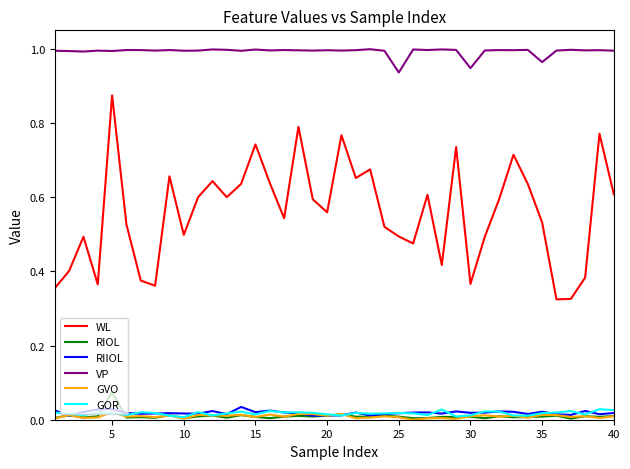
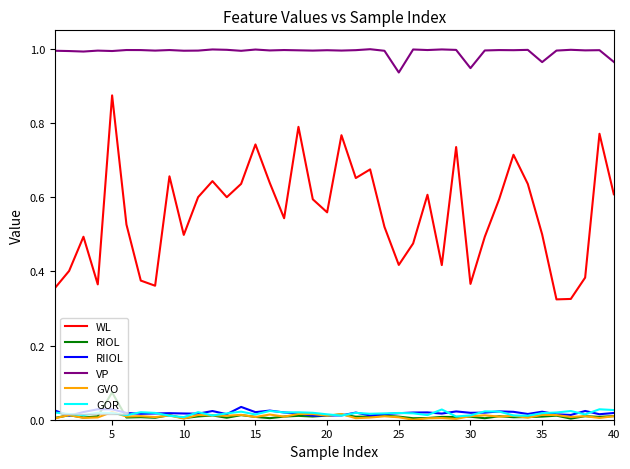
  {
    "WL": {
      "5": 0.87,
      "10": 0.50,
      "15": 0.74,
      "20": 0.56,
-     "25": 0.49,
+     "25": 0.42,
      "30": 0.37,
-     "35": 0.53,
+     "35": 0.50,
      "40": 0.61
    },
    "RIIOL": {
      "10": 0.02,
      "30": 0.02,
      "40": 0.02
    },
    "VP": {
      "5": 0.99,
      "10": 1.00,
      "15": 1.00,
      "20": 1.00,
      "25": 0.94,
      "30": 0.95,
      "35": 0.96,
-     "40": 1.00
+     "40": 0.96
    },
    "GOR": {
      "40": 0.03
    }
  }
